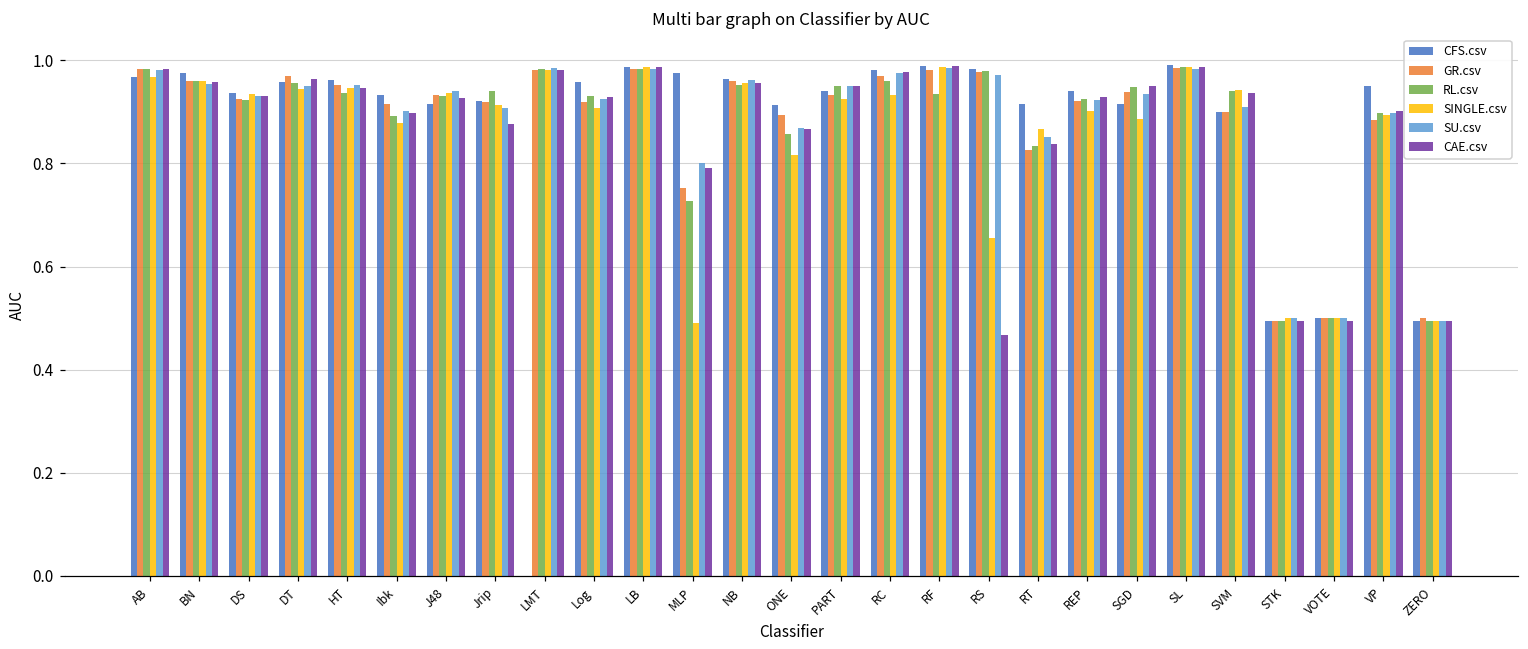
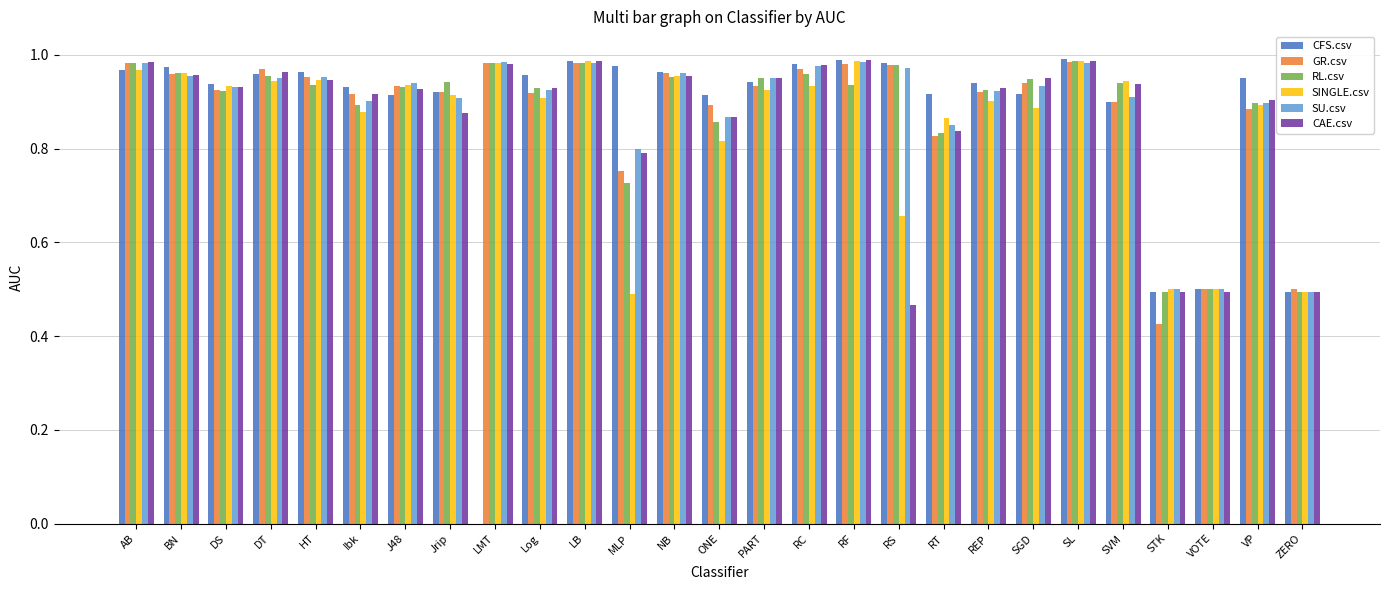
  {
    "GR.csv": {
      "AB": 0.98,
      "BN": 0.96,
      "DS": 0.92,
      "DT": 0.97,
      "HT": 0.95,
      "Ibk": 0.92,
      "J48": 0.93,
      "Jrip": 0.92,
      "LMT": 0.98,
      "Log": 0.92,
      "LB": 0.98,
      "MLP": 0.75,
      "NB": 0.96,
      "ONE": 0.89,
      "PART": 0.93,
      "RC": 0.97,
      "RF": 0.98,
      "RS": 0.98,
      "RT": 0.83,
      "REP": 0.92,
      "SGD": 0.94,
      "SL": 0.99,
      "SVM": 0.90,
-     "STK": 0.50,
+     "STK": 0.43,
      "VOTE": 0.50,
      "VP": 0.88,
      "ZERO": 0.50
    },
    "RL.csv": {
      "AB": 0.98,
      "BN": 0.96,
      "DS": 0.92,
      "DT": 0.96,
      "HT": 0.94,
      "Ibk": 0.89,
      "J48": 0.93,
      "Jrip": 0.94,
      "LMT": 0.98,
      "Log": 0.93,
      "LB": 0.98,
      "MLP": 0.73,
      "NB": 0.95,
      "ONE": 0.86,
      "PART": 0.95,
      "RC": 0.96,
      "RF": 0.93,
      "RS": 0.98,
      "RT": 0.83,
      "REP": 0.92,
      "SGD": 0.95,
      "SL": 0.99,
      "SVM": 0.94,
      "STK": 0.50,
      "VOTE": 0.50,
      "VP": 0.90,
      "ZERO": 0.50
    },
    "SINGLE.csv": {
      "AB": 0.97,
      "BN": 0.96,
      "DS": 0.93,
      "DT": 0.94,
      "HT": 0.95,
      "Ibk": 0.88,
      "J48": 0.94,
      "Jrip": 0.91,
      "LMT": 0.98,
      "Log": 0.91,
      "LB": 0.99,
      "MLP": 0.49,
      "NB": 0.96,
      "ONE": 0.82,
      "PART": 0.93,
      "RC": 0.93,
      "RF": 0.99,
      "RS": 0.66,
      "RT": 0.87,
      "REP": 0.90,
      "SGD": 0.89,
      "SL": 0.99,
      "SVM": 0.94,
      "STK": 0.50,
      "VOTE": 0.50,
      "VP": 0.89,
      "ZERO": 0.50
    },
    "CAE.csv": {
      "AB": 0.98,
      "BN": 0.96,
      "DS": 0.93,
      "DT": 0.96,
      "HT": 0.95,
-     "Ibk": 0.90,
+     "Ibk": 0.92,
      "J48": 0.93,
      "Jrip": 0.88,
      "LMT": 0.98,
      "Log": 0.93,
      "LB": 0.99,
      "MLP": 0.79,
      "NB": 0.96,
      "ONE": 0.87,
      "PART": 0.95,
      "RC": 0.98,
      "RF": 0.99,
      "RS": 0.47,
      "RT": 0.84,
      "REP": 0.93,
      "SGD": 0.95,
      "SL": 0.99,
      "SVM": 0.94,
      "STK": 0.50,
      "VOTE": 0.50,
      "VP": 0.90,
      "ZERO": 0.50
    }
  }
